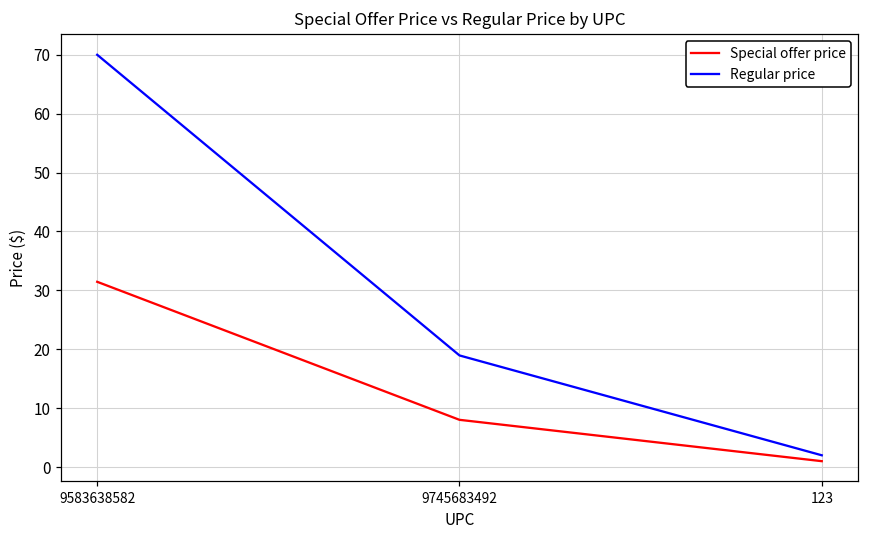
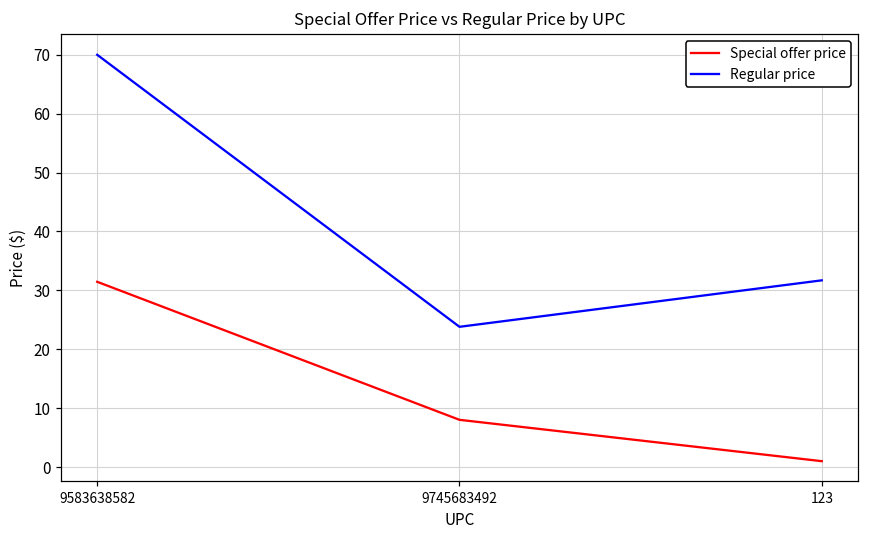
  {
    "Special offer price": {
      "9583638582": 31,
      "9745683492": 8,
      "123": 1
    },
    "Regular price": {
      "9583638582": 70,
-     "9745683492": 19,
-     "123": 2
+     "9745683492": 24,
+     "123": 32
    }
  }
